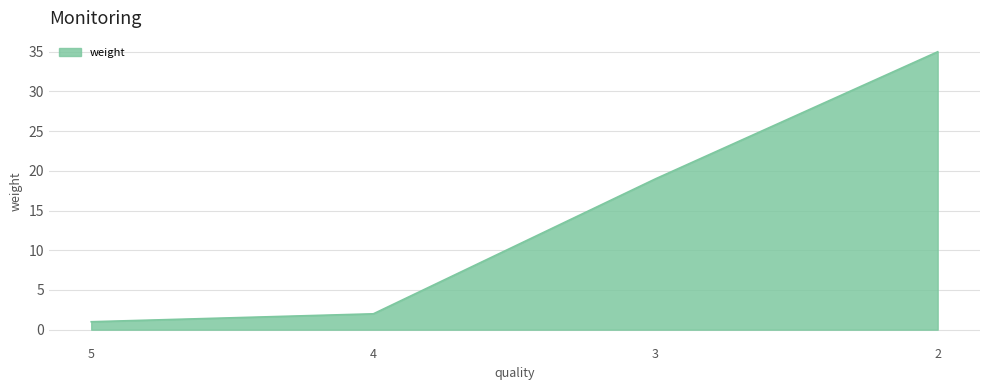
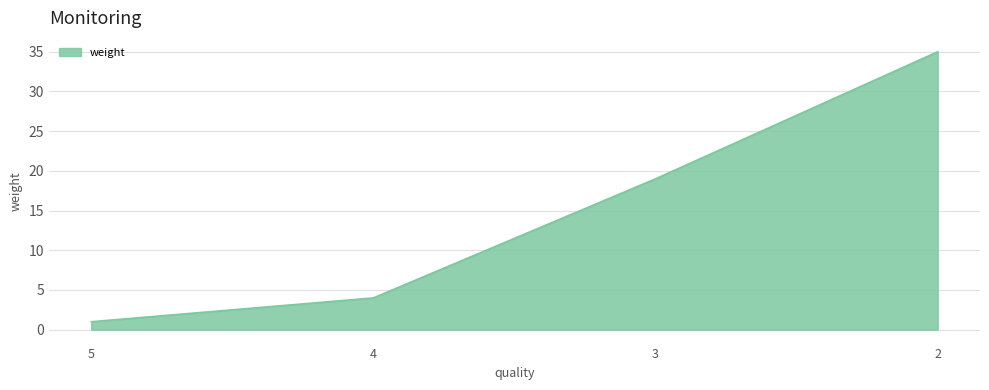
  {
    "5": 1,
-   "4": 2,
+   "4": 4,
    "3": 19,
    "2": 35
  }
